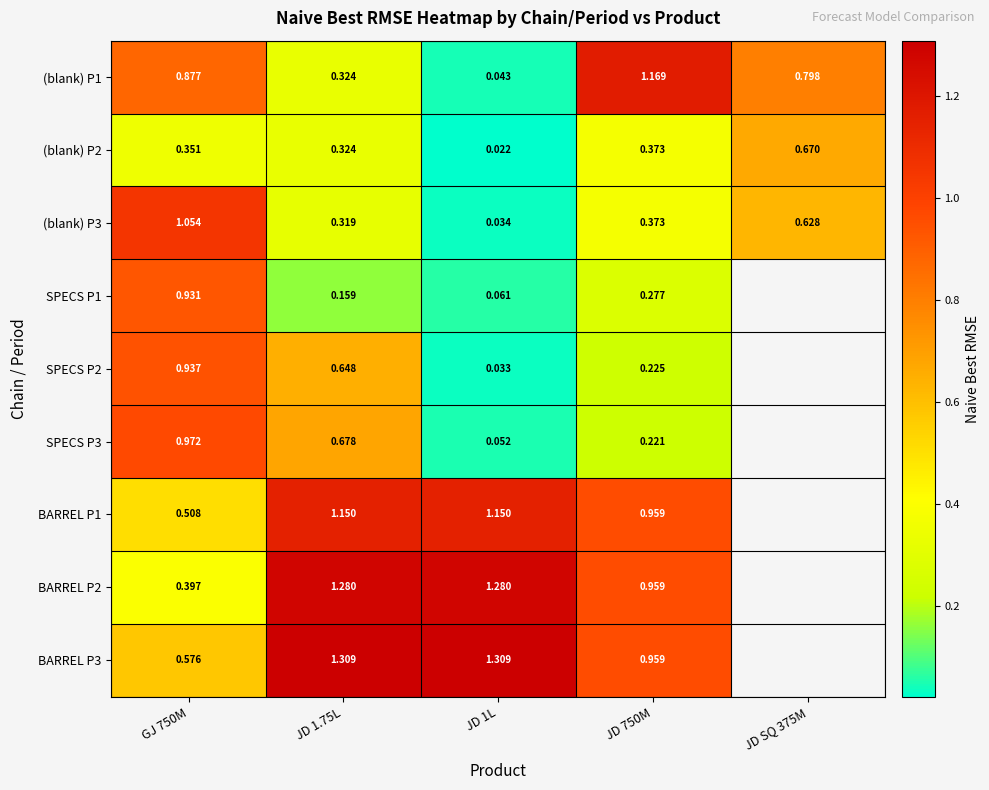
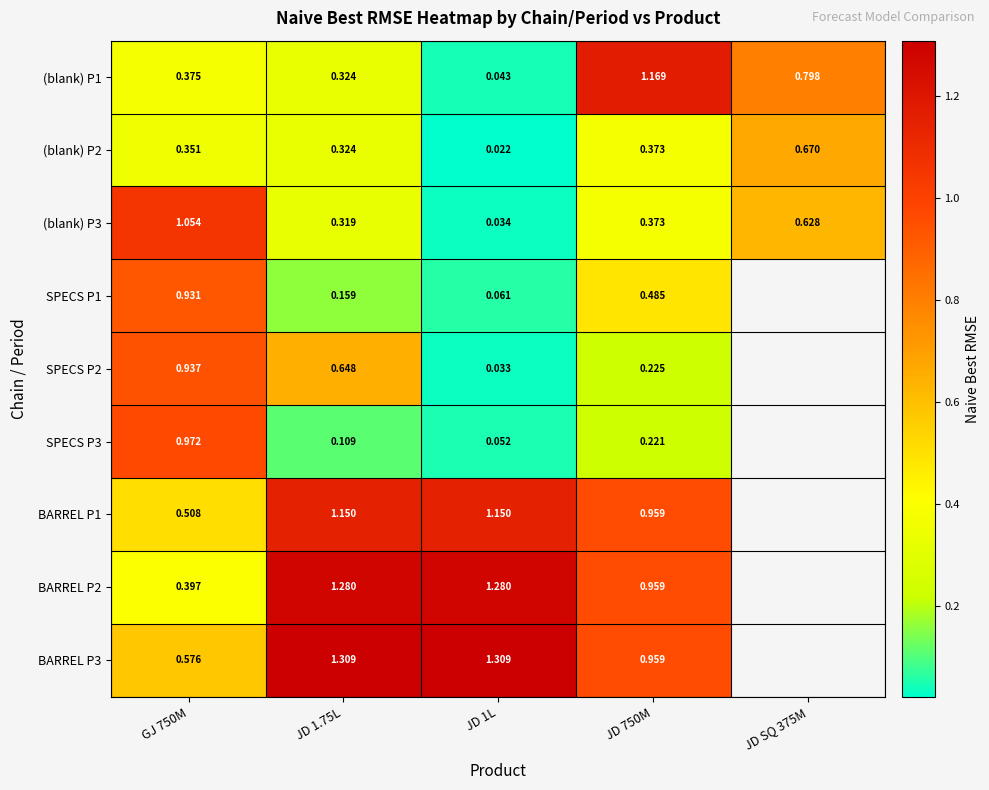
  {
    "(blank) P1": {
-     "GJ 750M": 0.877,
+     "GJ 750M": 0.375,
      "JD 1.75L": 0.324,
      "JD 1L": 0.043,
      "JD 750M": 1.169,
      "JD SQ 375M": 0.798
    },
    "(blank) P2": {
      "GJ 750M": 0.351,
      "JD 1.75L": 0.324,
      "JD 1L": 0.022,
      "JD 750M": 0.373,
      "JD SQ 375M": 0.670
    },
    "(blank) P3": {
      "GJ 750M": 1.054,
      "JD 1.75L": 0.319,
      "JD 1L": 0.034,
      "JD 750M": 0.373,
      "JD SQ 375M": 0.628
    },
    "SPECS P1": {
      "GJ 750M": 0.931,
      "JD 1.75L": 0.159,
      "JD 1L": 0.061,
-     "JD 750M": 0.277
+     "JD 750M": 0.485
    },
    "SPECS P2": {
      "GJ 750M": 0.937,
      "JD 1.75L": 0.648,
      "JD 1L": 0.033,
      "JD 750M": 0.225
    },
    "SPECS P3": {
      "GJ 750M": 0.972,
-     "JD 1.75L": 0.678,
+     "JD 1.75L": 0.109,
      "JD 1L": 0.052,
      "JD 750M": 0.221
    },
    "BARREL P1": {
      "GJ 750M": 0.508,
      "JD 1.75L": 1.150,
      "JD 1L": 1.150,
      "JD 750M": 0.959
    },
    "BARREL P2": {
      "GJ 750M": 0.397,
      "JD 1.75L": 1.280,
      "JD 1L": 1.280,
      "JD 750M": 0.959
    },
    "BARREL P3": {
      "GJ 750M": 0.576,
      "JD 1.75L": 1.309,
      "JD 1L": 1.309,
      "JD 750M": 0.959
    }
  }
